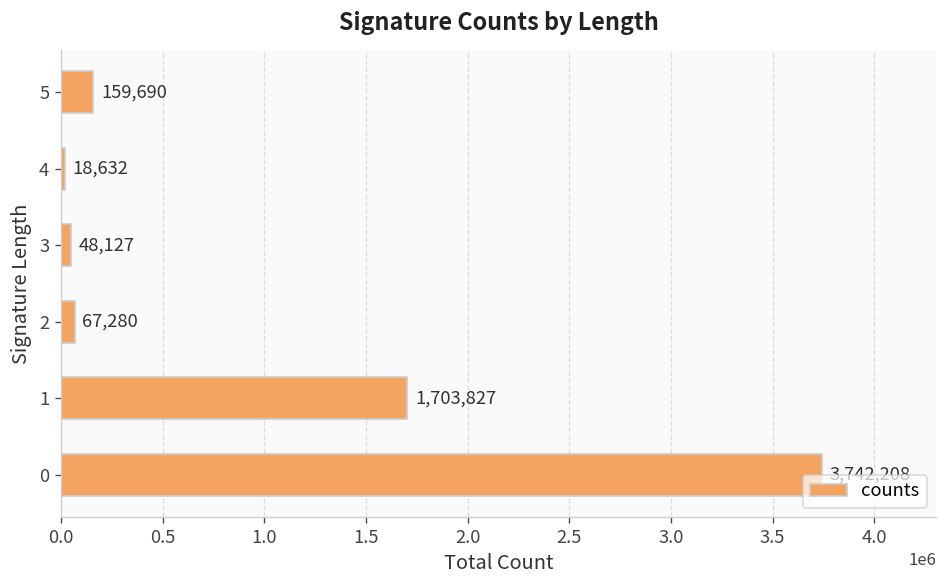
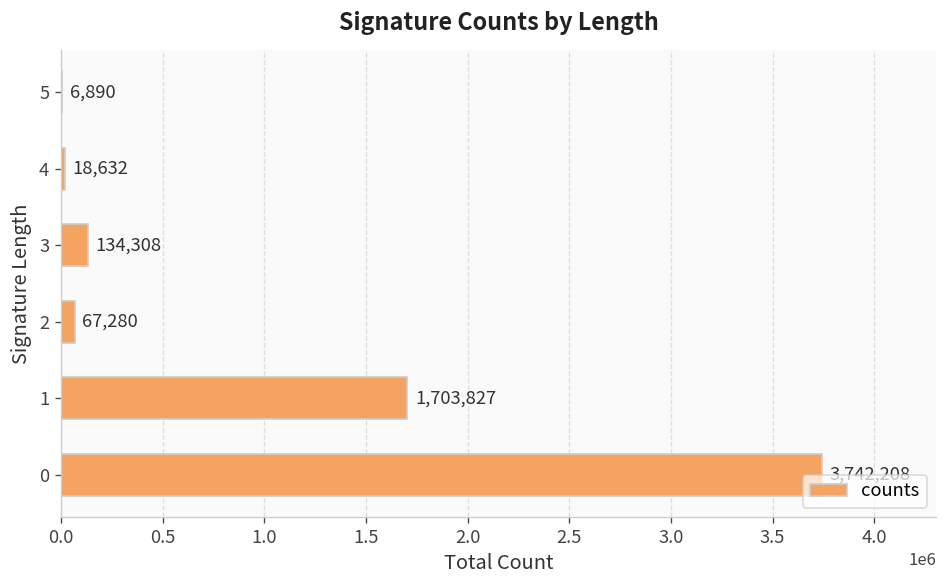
  {
-   "5": "159,690",
+   "5": "6,890",
    "4": "18,632",
-   "3": "48,127",
+   "3": "134,308",
    "2": "67,280",
    "1": "1,703,827"
  }
